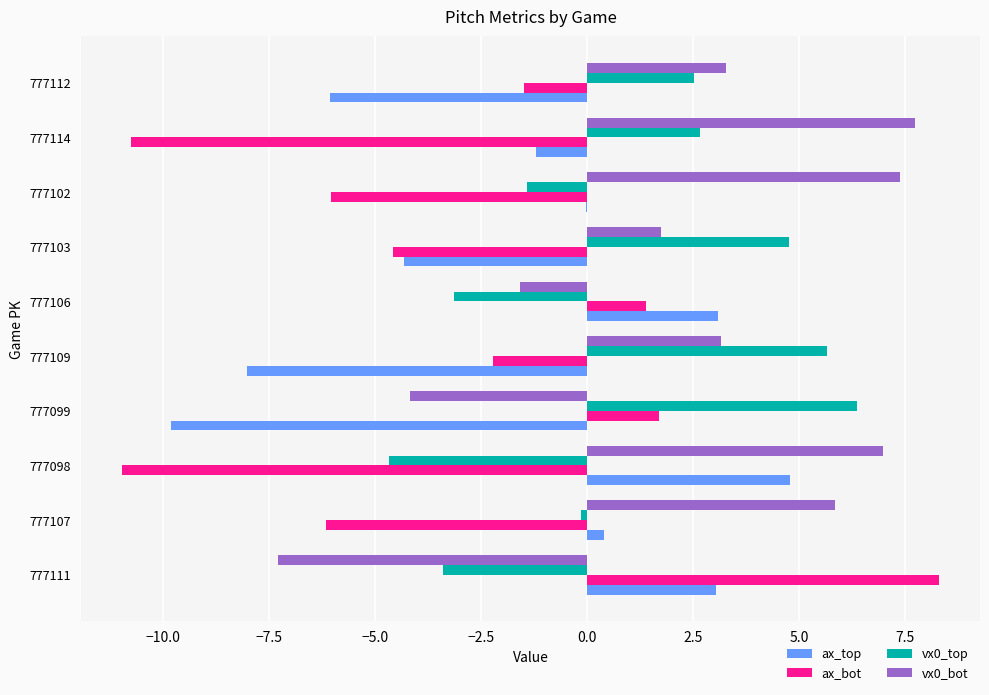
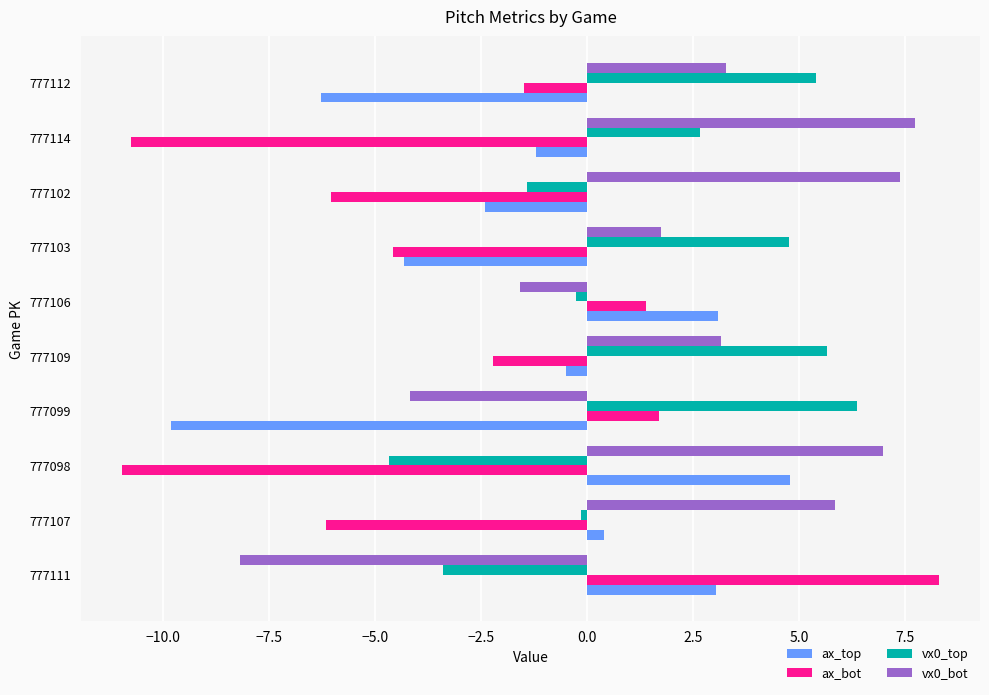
  {
    "ax_top": {
-     "777112": -6.1,
+     "777112": -6.3,
      "777114": -1.2,
-     "777102": 0.0,
+     "777102": -2.4,
      "777103": -4.3,
      "777106": 3.1,
-     "777109": -8.0,
+     "777109": -0.5,
      "777099": -9.8,
      "777098": 4.8,
      "777107": 0.4,
      "777111": 3.0
    },
    "ax_bot": {
      "777112": -1.5,
      "777114": -10.8,
      "777102": -6.0,
      "777103": -4.6,
      "777106": 1.4,
      "777109": -2.2,
      "777099": 1.7,
      "777098": -11.0,
      "777107": -6.1,
      "777111": 8.3
    },
    "vx0_top": {
-     "777112": 2.5,
+     "777112": 5.4,
      "777114": 2.7,
      "777102": -1.4,
      "777103": 4.8,
-     "777106": -3.1,
+     "777106": -0.3,
      "777109": 5.6,
      "777099": 6.4,
      "777098": -4.7,
      "777107": -0.1,
      "777111": -3.4
    },
    "vx0_bot": {
      "777112": 3.3,
      "777114": 7.7,
      "777102": 7.4,
      "777103": 1.7,
      "777106": -1.6,
      "777109": 3.2,
      "777099": -4.2,
      "777098": 7.0,
      "777107": 5.9,
-     "777111": -7.3
+     "777111": -8.2
    }
  }
